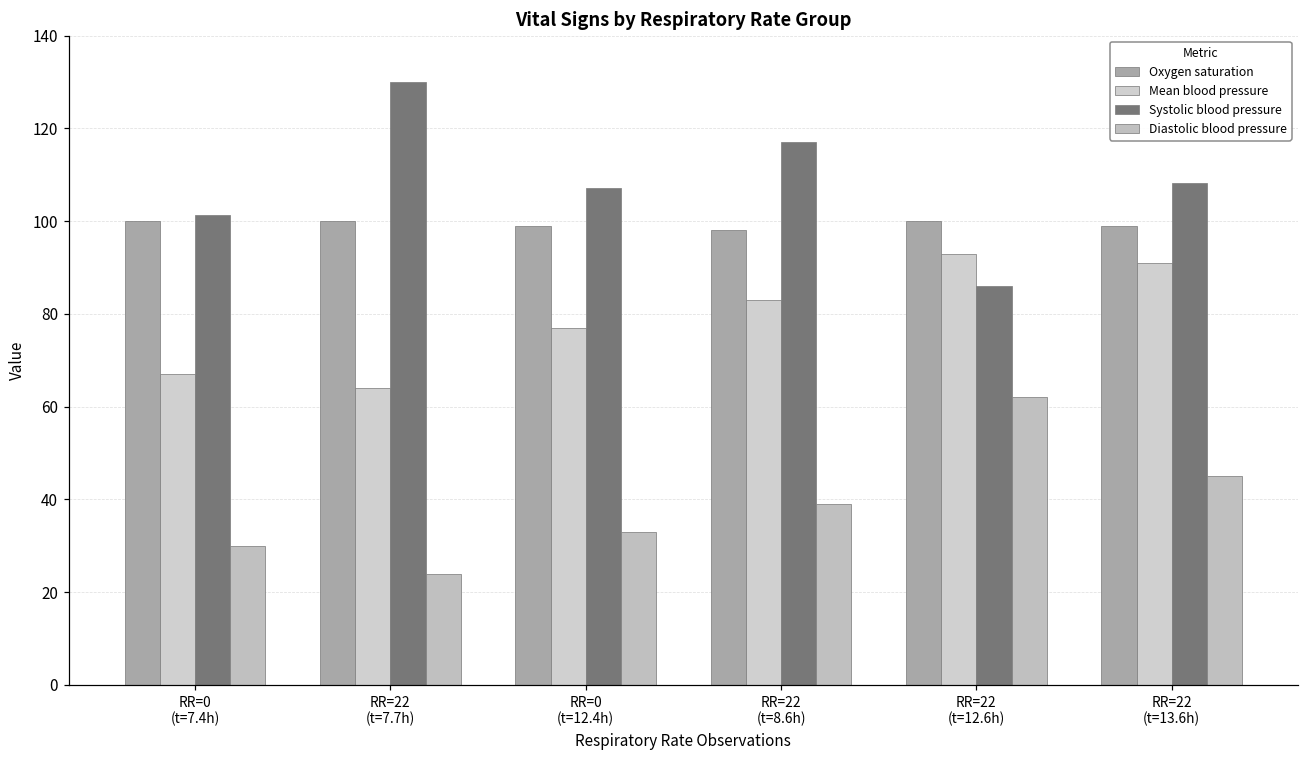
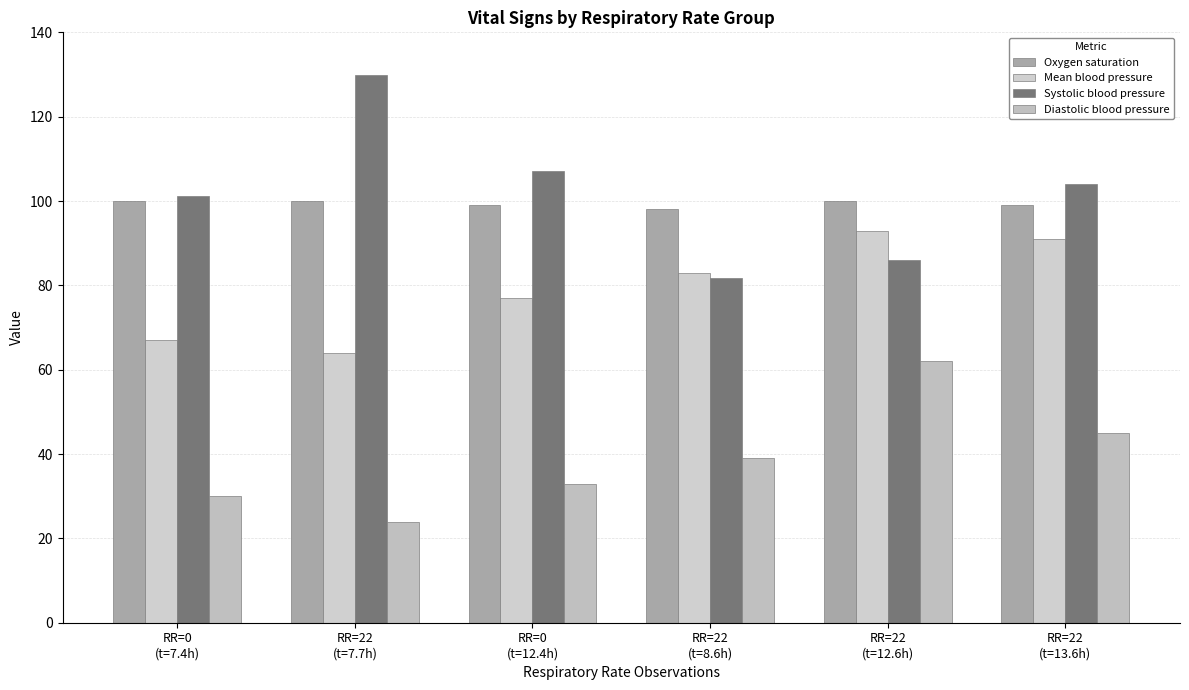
  {
    "Systolic blood pressure": {
      "RR=0 (t=7.4h)": 101,
      "RR=22 (t=7.7h)": 130,
      "RR=0 (t=12.4h)": 107,
-     "RR=22 (t=8.6h)": 117,
+     "RR=22 (t=8.6h)": 82,
      "RR=22 (t=12.6h)": 86,
-     "RR=22 (t=13.6h)": 108
+     "RR=22 (t=13.6h)": 104
    }
  }
